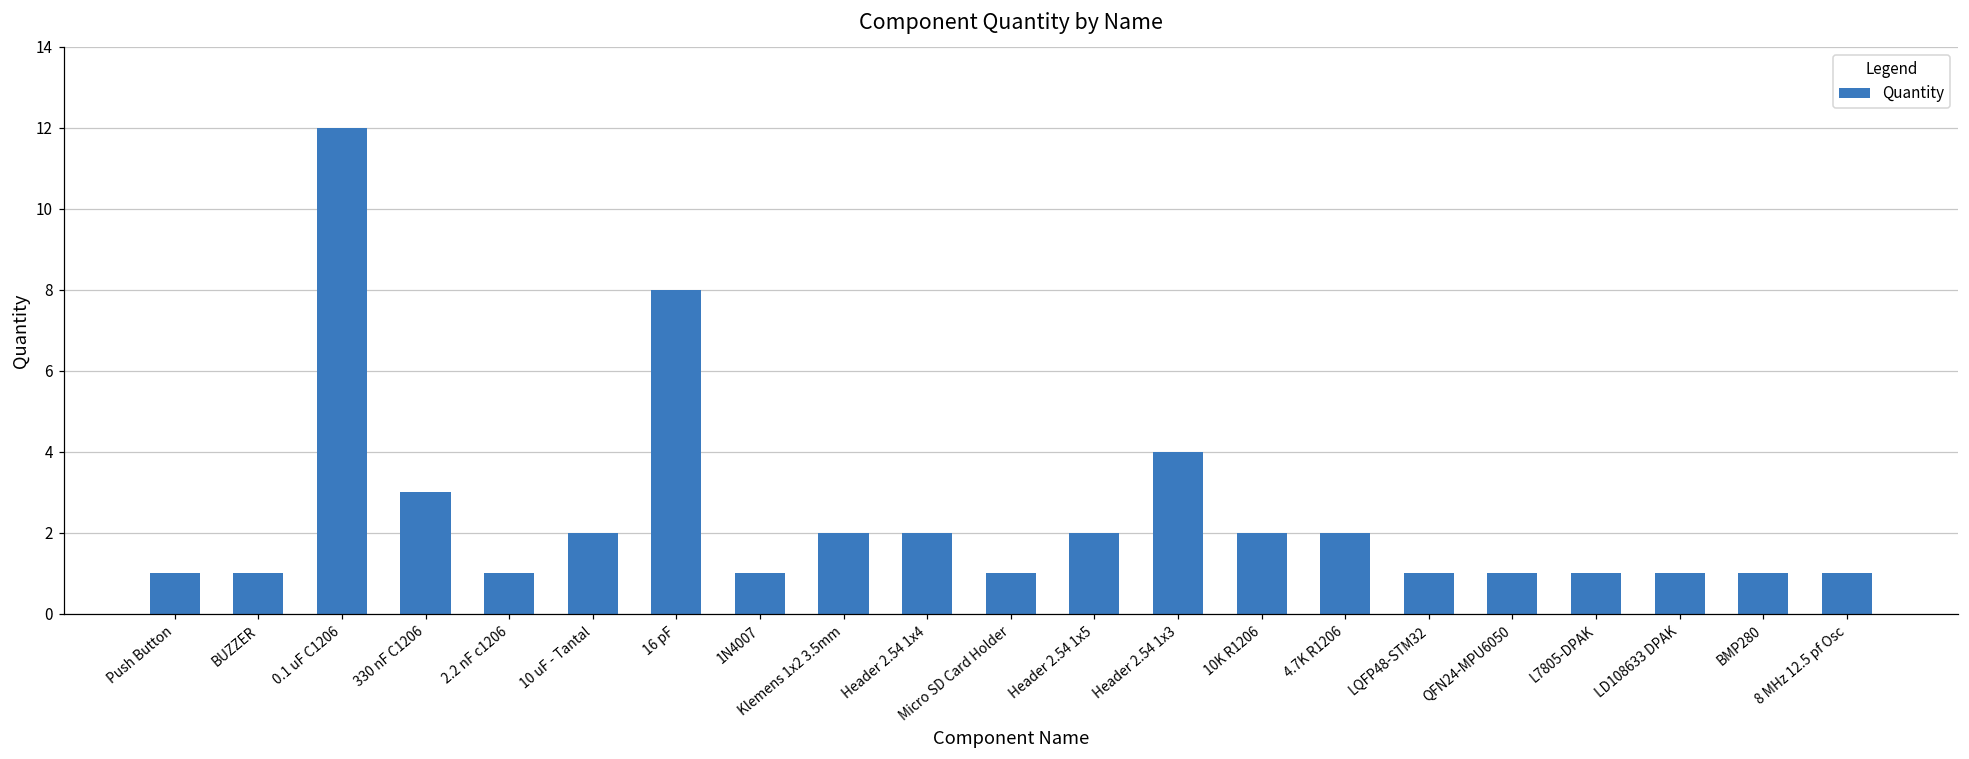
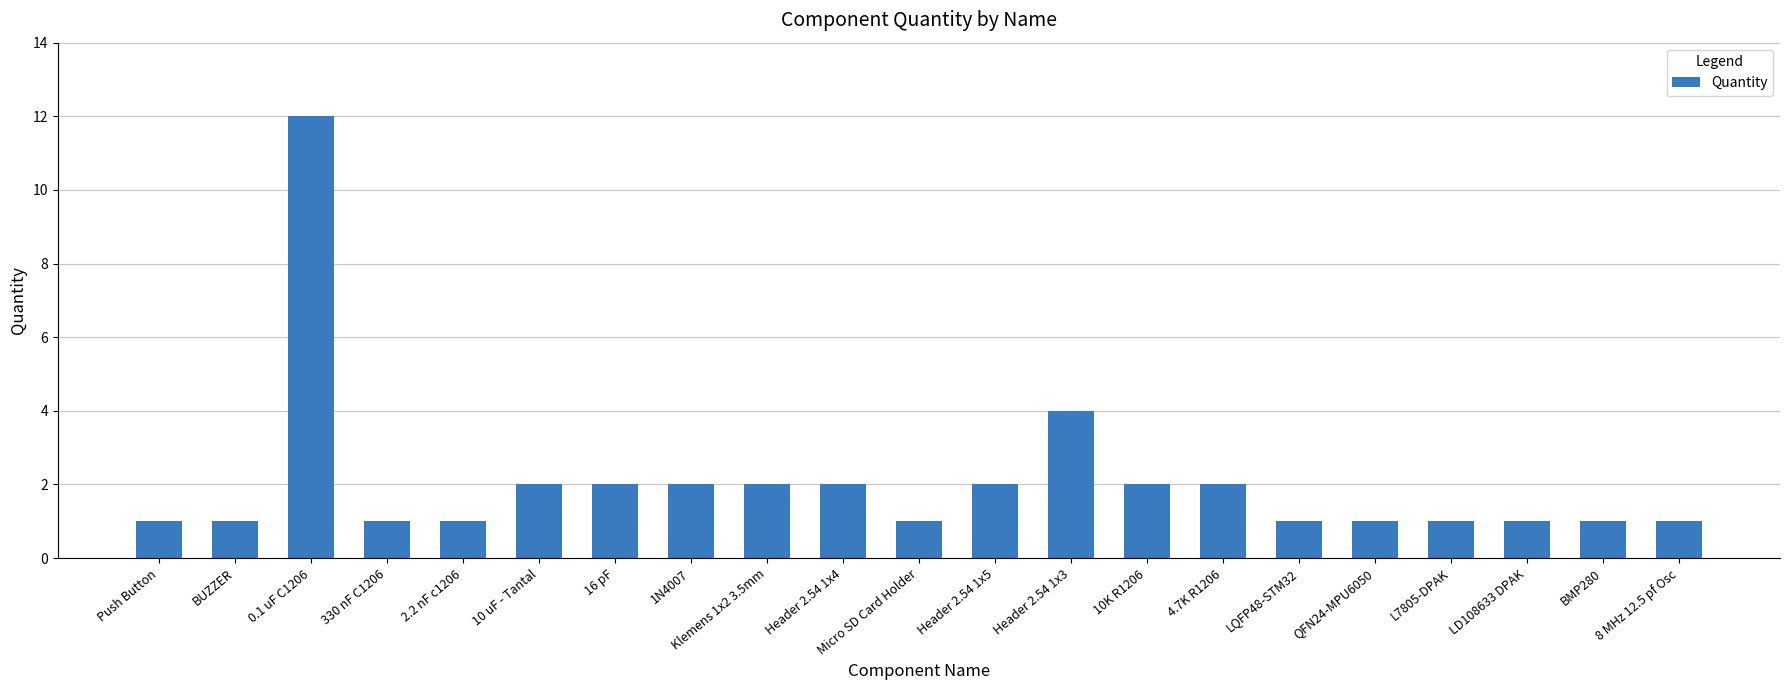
  {
    "Push Button": 1,
    "BUZZER": 1,
    "0.1 uF C1206": 12,
-   "330 nF C1206": 3,
+   "330 nF C1206": 1,
    "2.2 nF c1206": 1,
    "10 uF - Tantal": 2,
-   "16 pF": 8,
-   "1N4007": 1,
+   "16 pF": 2,
+   "1N4007": 2,
    "Klemens 1x2 3.5mm": 2,
    "Header 2.54 1x4": 2,
    "Micro SD Card Holder": 1,
    "Header 2.54 1x5": 2,
    "Header 2.54 1x3": 4,
    "10K R1206": 2,
    "4.7K R1206": 2,
    "LQFP48-STM32": 1,
    "QFN24-MPU6050": 1,
    "L7805-DPAK": 1,
    "LD108633 DPAK": 1,
    "BMP280": 1,
    "8 MHz 12.5 pf Osc": 1
  }
